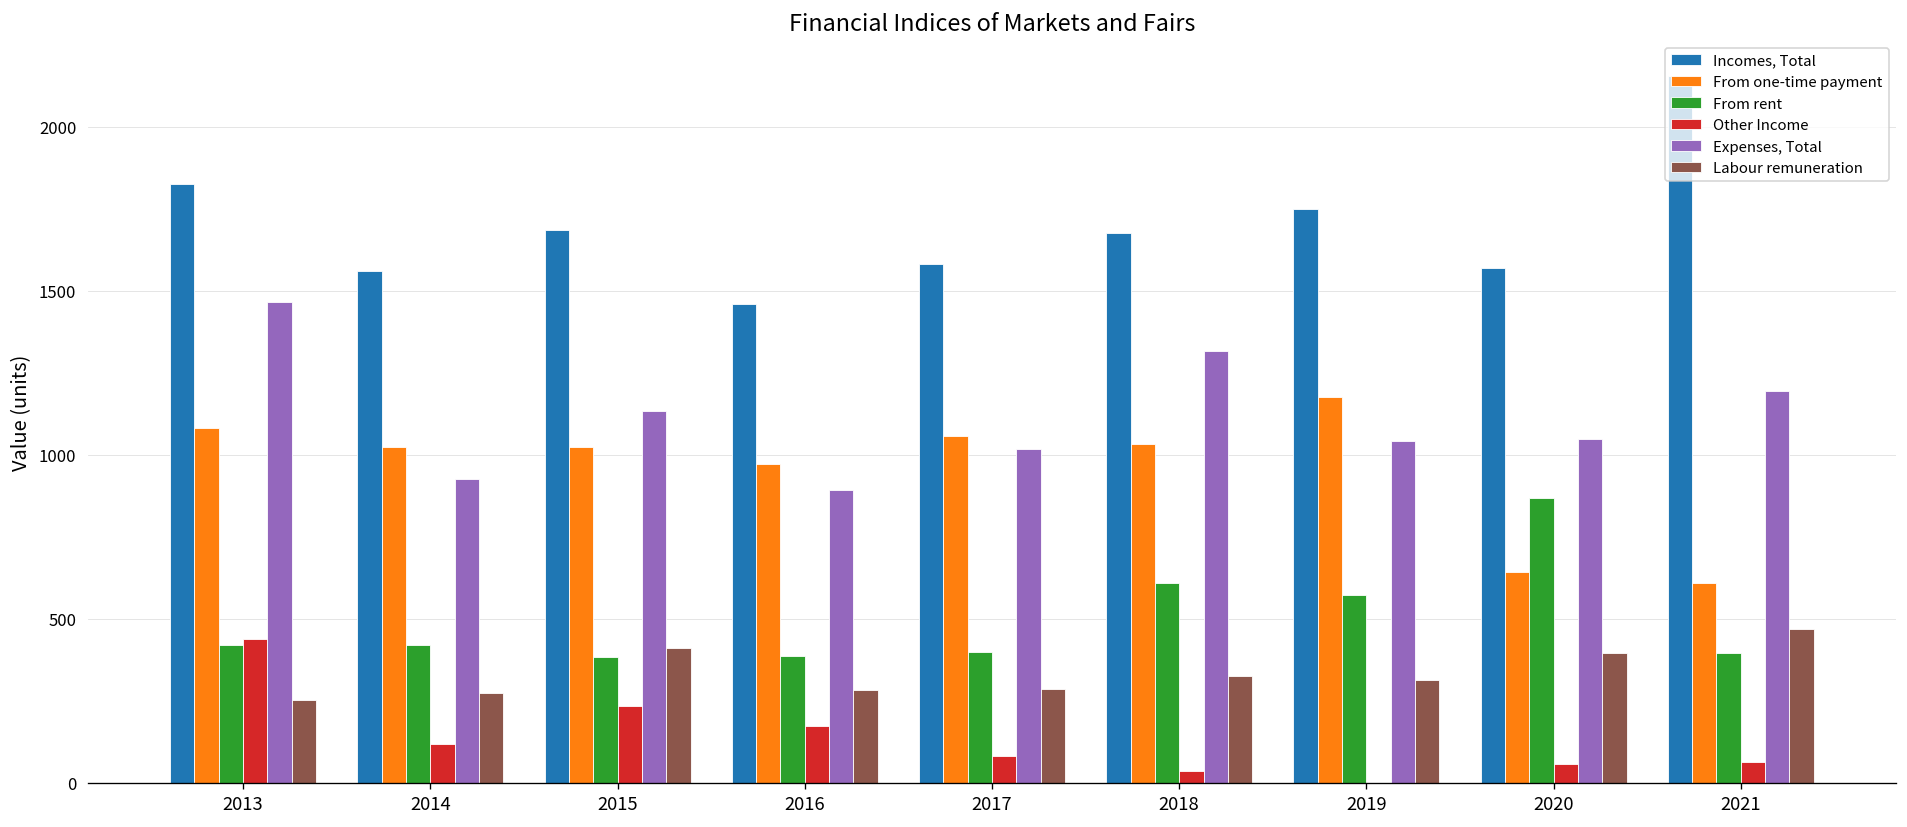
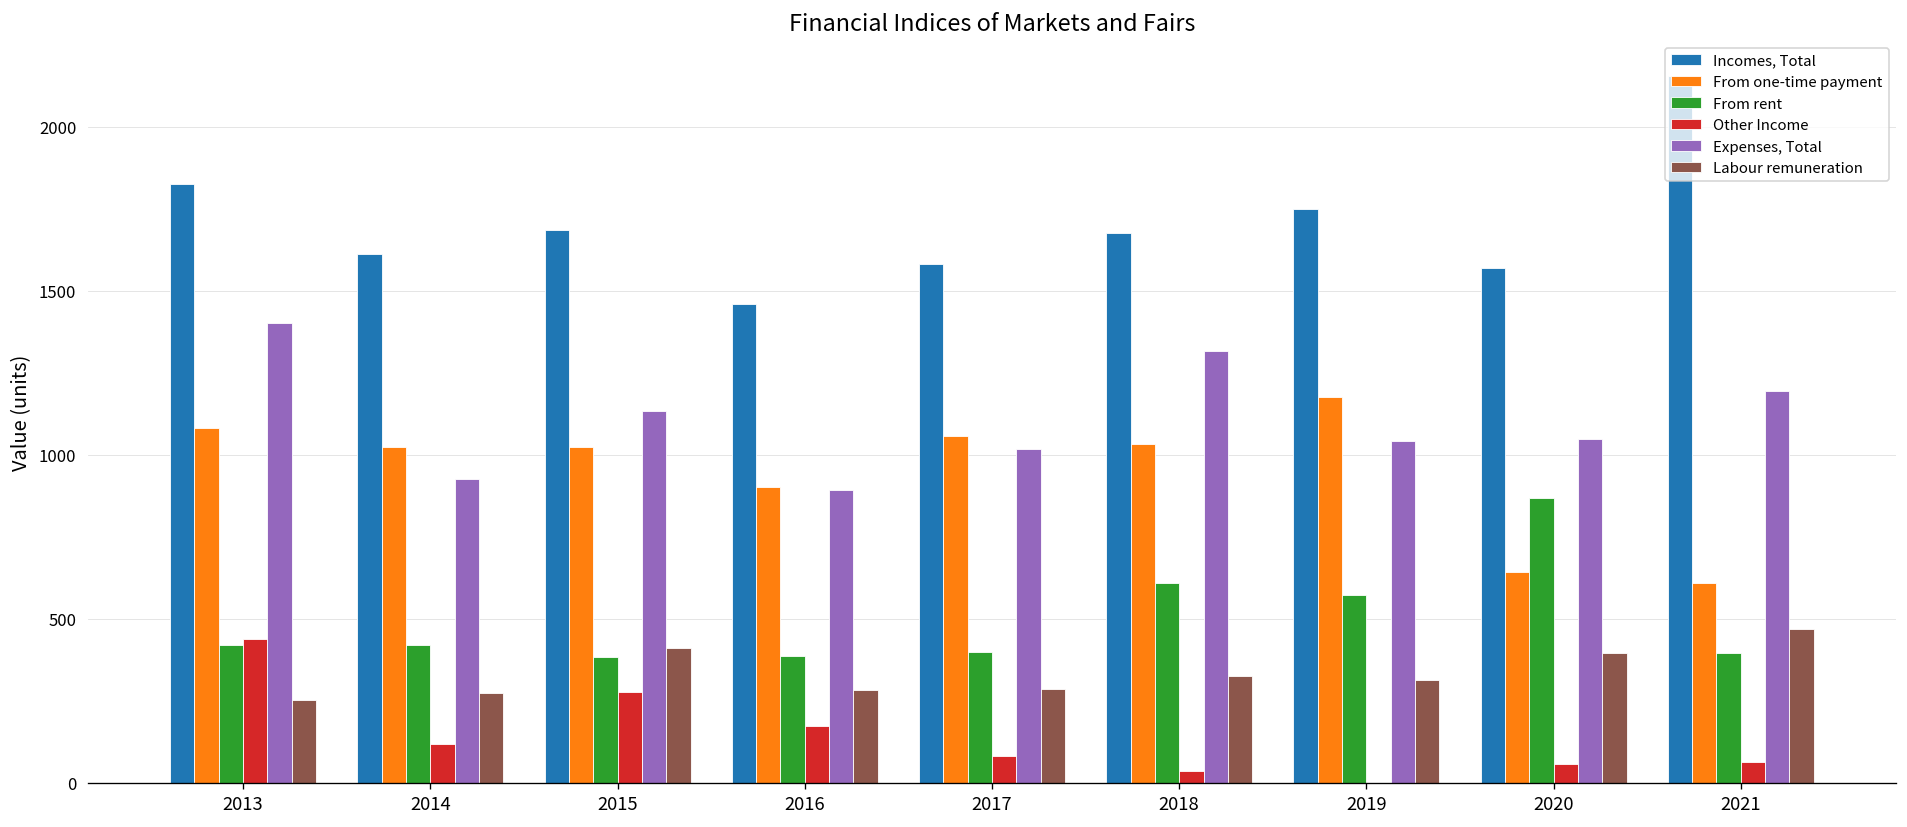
  {
    "Incomes, Total": {
      "2013": 1830,
-     "2014": 1560,
+     "2014": 1610,
      "2015": 1690,
      "2016": 1460,
      "2017": 1580,
      "2018": 1680,
      "2019": 1750,
      "2020": 1570
    },
    "From one-time payment": {
      "2013": 1080,
      "2014": 1020,
      "2015": 1020,
-     "2016": 970,
+     "2016": 900,
      "2017": 1060,
      "2018": 1030,
      "2019": 1180,
      "2020": 640,
      "2021": 610
    },
    "From rent": {
      "2013": 420,
      "2014": 420,
      "2015": 390,
      "2016": 390,
      "2017": 400,
      "2018": 610,
      "2019": 570,
      "2020": 870,
      "2021": 400
    },
    "Other Income": {
      "2013": 440,
      "2014": 120,
-     "2015": 230,
+     "2015": 280,
      "2016": 170,
      "2017": 80,
      "2018": 40,
      "2019": 0,
      "2020": 60,
      "2021": 60
    },
    "Expenses, Total": {
-     "2013": 1460,
+     "2013": 1400,
      "2014": 930,
      "2015": 1130,
      "2016": 890,
      "2017": 1020,
      "2018": 1320,
      "2019": 1040,
      "2020": 1050,
      "2021": 1190
    },
    "Labour remuneration": {
      "2013": 250,
      "2014": 270,
      "2015": 410,
      "2016": 280,
      "2017": 290,
      "2018": 330,
      "2019": 310,
      "2020": 390,
      "2021": 470
    }
  }
